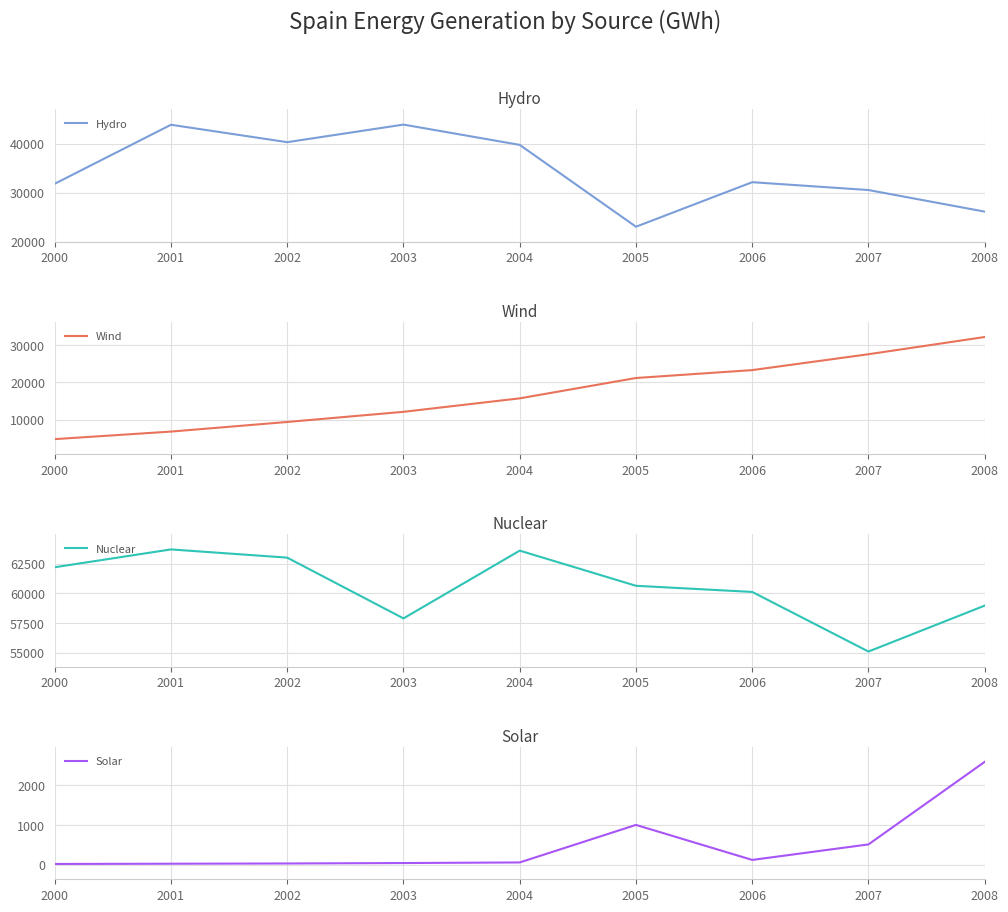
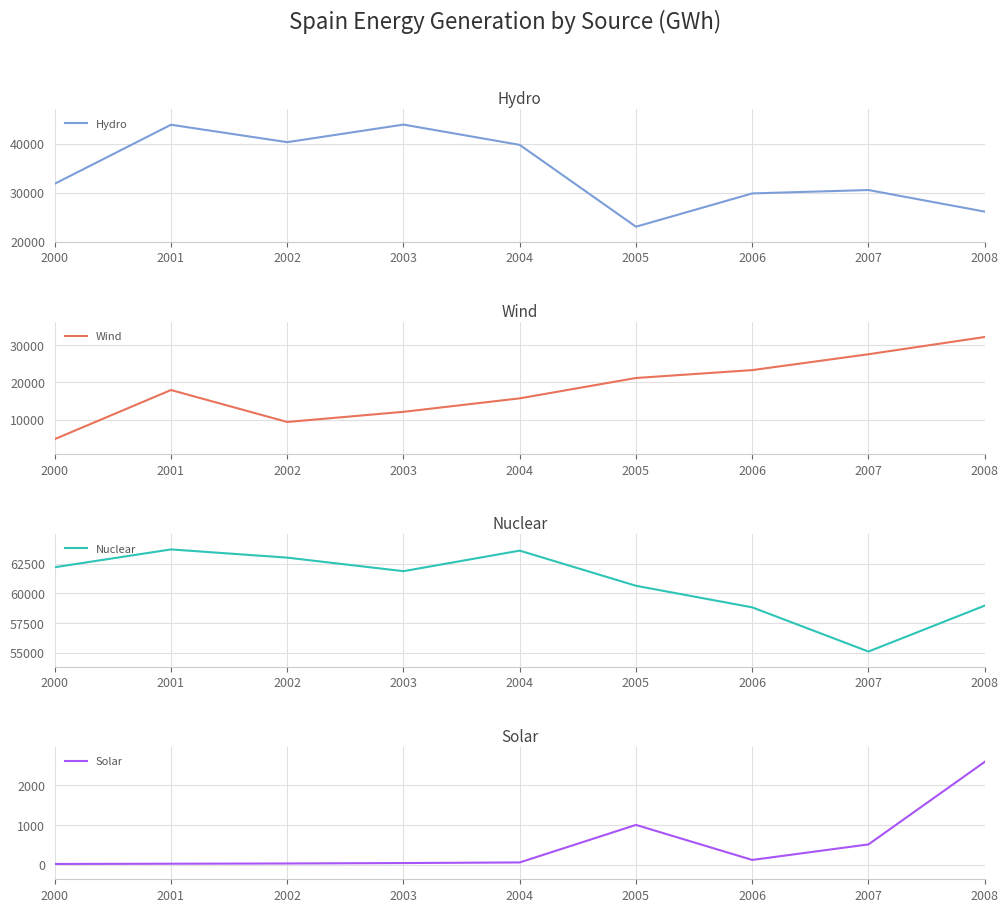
  {
    "Hydro": {
      "2000": 32000,
      "2001": 44000,
      "2002": 40000,
      "2003": 44000,
      "2004": 40000,
      "2005": 23000,
-     "2006": 32000,
+     "2006": 30000,
      "2007": 31000,
      "2008": 26000
    },
    "Wind": {
      "2000": 5000,
-     "2001": 7000,
+     "2001": 18000,
      "2002": 9000,
      "2003": 12000,
      "2004": 16000,
      "2005": 21000,
      "2006": 23000,
      "2007": 28000,
      "2008": 32000
    },
    "Nuclear": {
      "2000": 62200,
      "2001": 63700,
      "2002": 63000,
-     "2003": 57900,
+     "2003": 61900,
      "2004": 63600,
      "2005": 60600,
-     "2006": 60100,
+     "2006": 58800,
      "2007": 55100,
      "2008": 59000
    },
    "Solar": {
      "2000": 0,
      "2001": 0,
      "2002": 0,
      "2003": 0,
      "2004": 100,
      "2005": 1000,
      "2006": 100,
      "2007": 500,
      "2008": 2600
    }
  }
